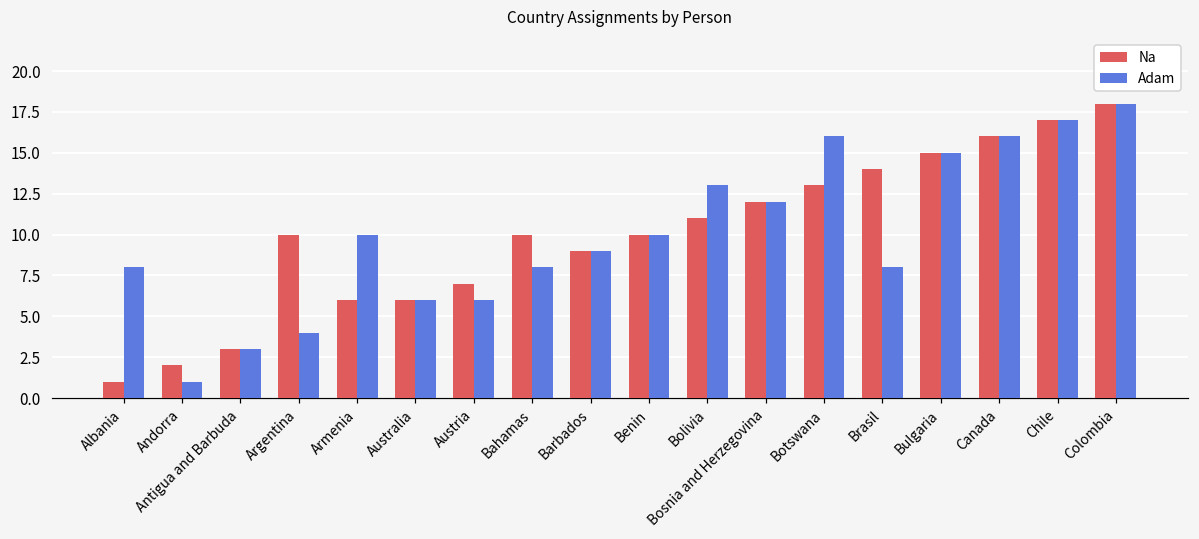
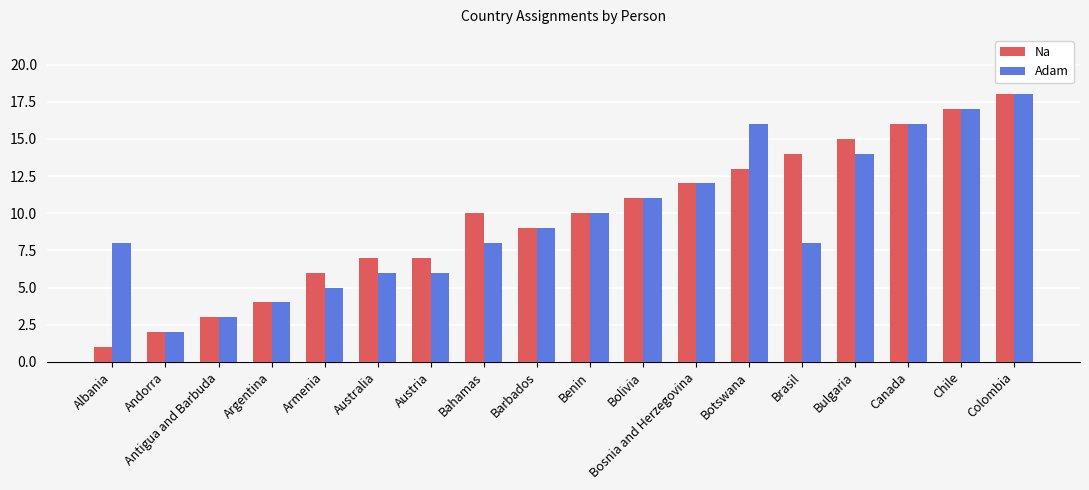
  {
    "Na": {
      "Albania": 1,
      "Andorra": 2,
      "Antigua and Barbuda": 3,
-     "Argentina": 10,
+     "Argentina": 4,
      "Armenia": 6,
-     "Australia": 6,
+     "Australia": 7,
      "Austria": 7,
      "Bahamas": 10,
      "Barbados": 9,
      "Benin": 10,
      "Bolivia": 11,
      "Bosnia and Herzegovina": 12,
      "Botswana": 13,
      "Brasil": 14,
      "Bulgaria": 15,
      "Canada": 16,
      "Chile": 17,
      "Colombia": 18
    },
    "Adam": {
      "Albania": 8,
-     "Andorra": 1,
+     "Andorra": 2,
      "Antigua and Barbuda": 3,
      "Argentina": 4,
-     "Armenia": 10,
+     "Armenia": 5,
      "Australia": 6,
      "Austria": 6,
      "Bahamas": 8,
      "Barbados": 9,
      "Benin": 10,
-     "Bolivia": 13,
+     "Bolivia": 11,
      "Bosnia and Herzegovina": 12,
      "Botswana": 16,
      "Brasil": 8,
-     "Bulgaria": 15,
+     "Bulgaria": 14,
      "Canada": 16,
      "Chile": 17,
      "Colombia": 18
    }
  }
